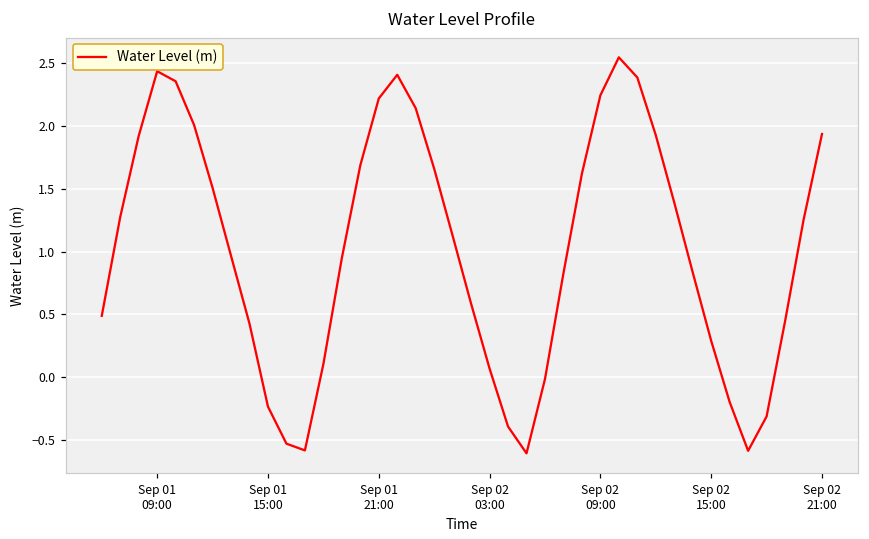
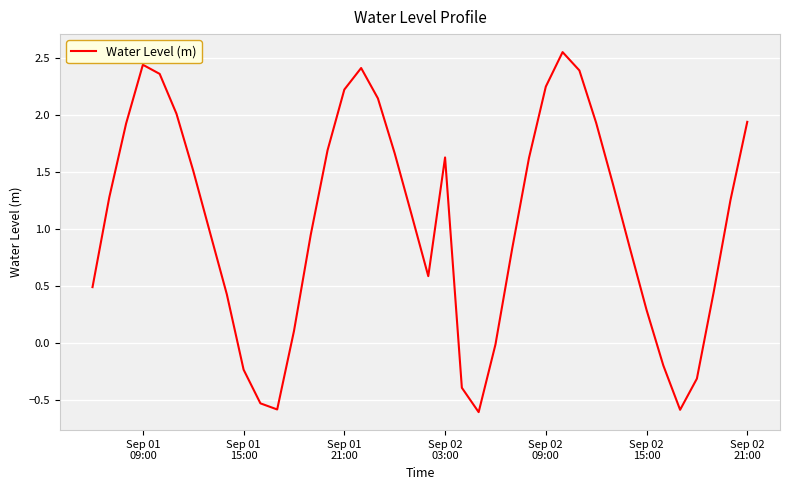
  {
    "Sep 01 09:00": 2.44,
    "Sep 01 15:00": -0.24,
    "Sep 01 21:00": 2.22,
-   "Sep 02 03:00": 0.07,
+   "Sep 02 03:00": 1.62,
    "Sep 02 09:00": 2.24,
    "Sep 02 15:00": 0.29,
    "Sep 02 21:00": 1.94
  }
